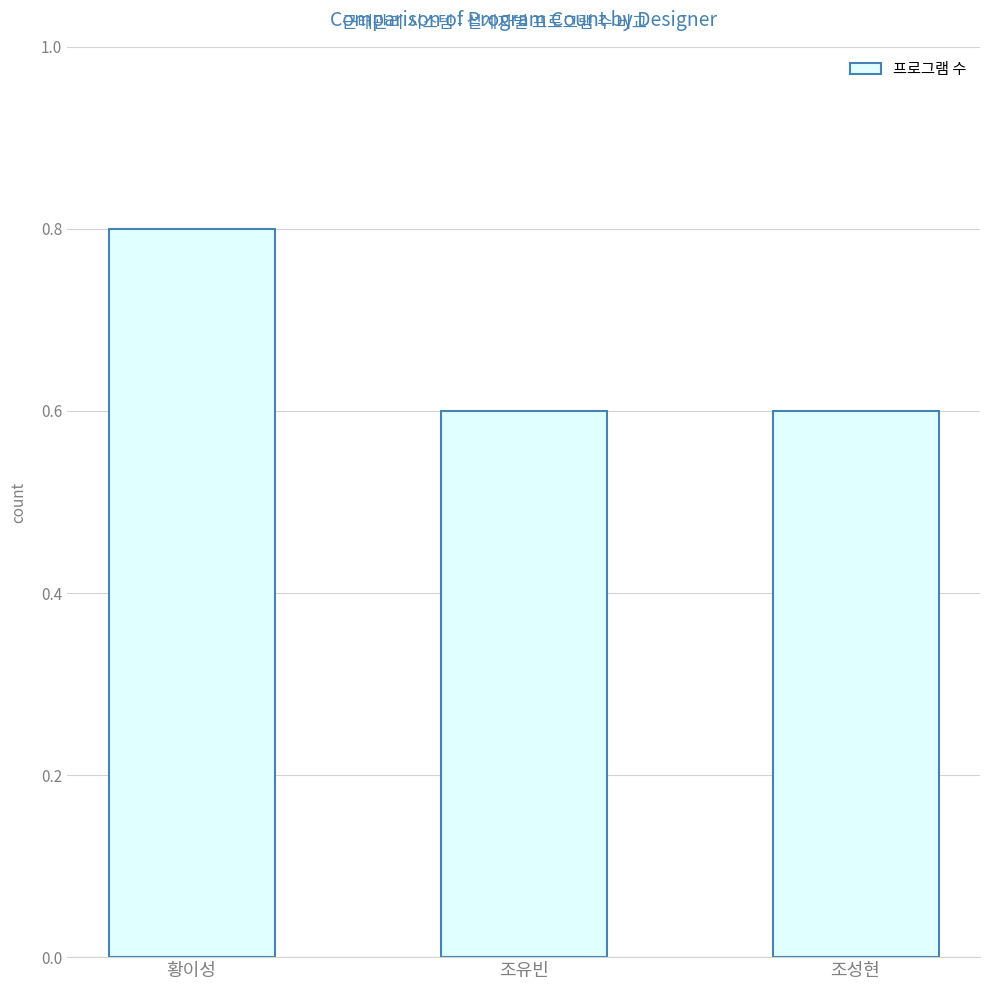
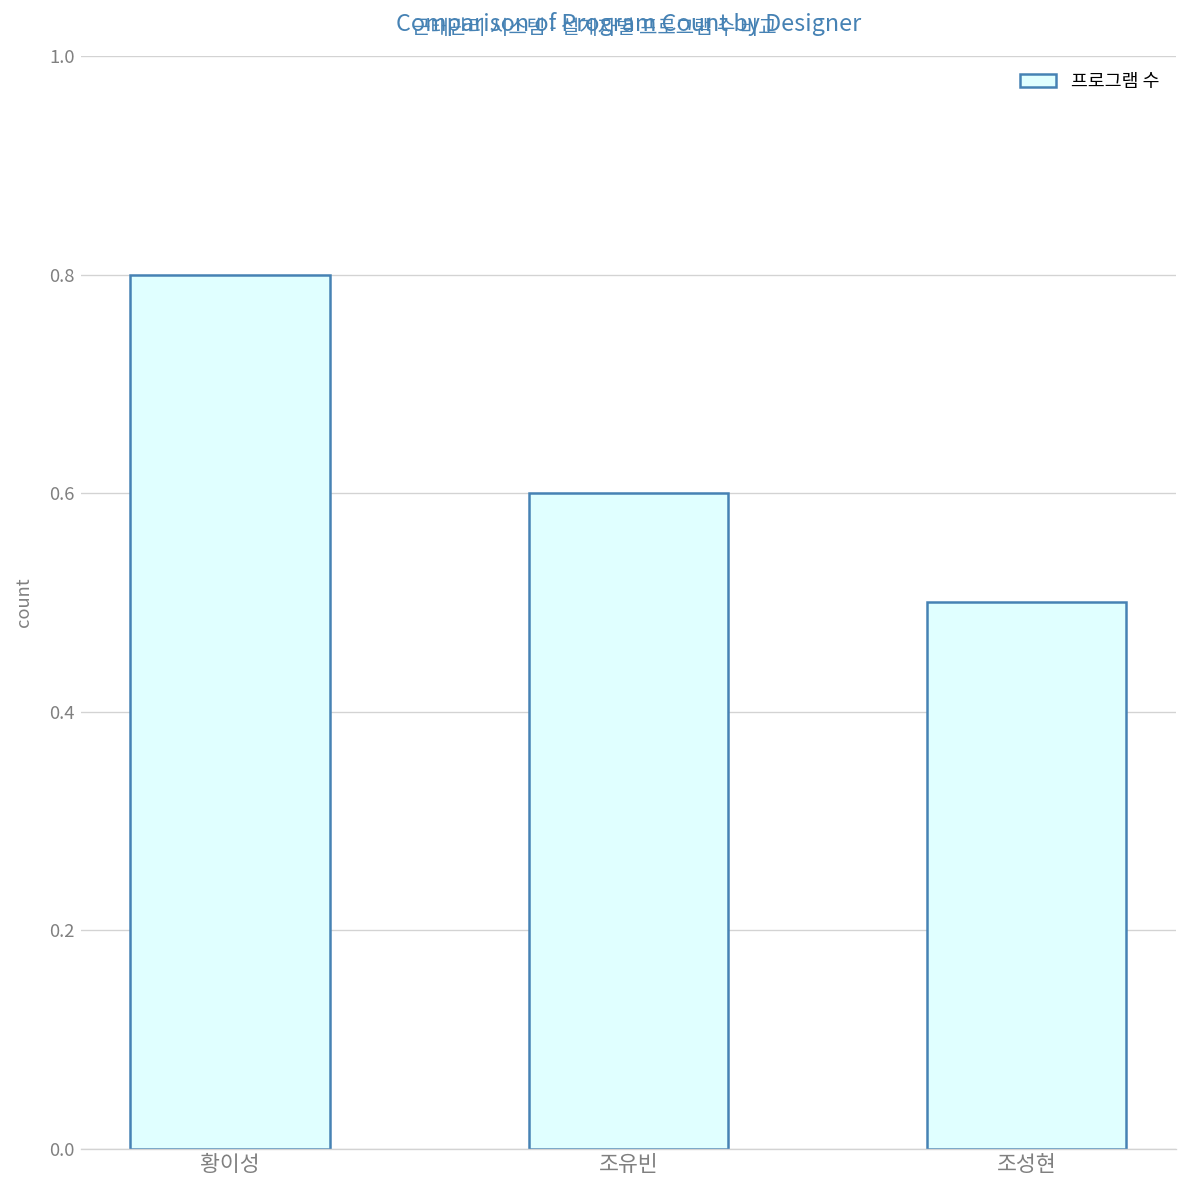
  {
    "황이성": 0.80,
    "조유빈": 0.60,
-   "조성현": 0.60
+   "조성현": 0.50
  }
